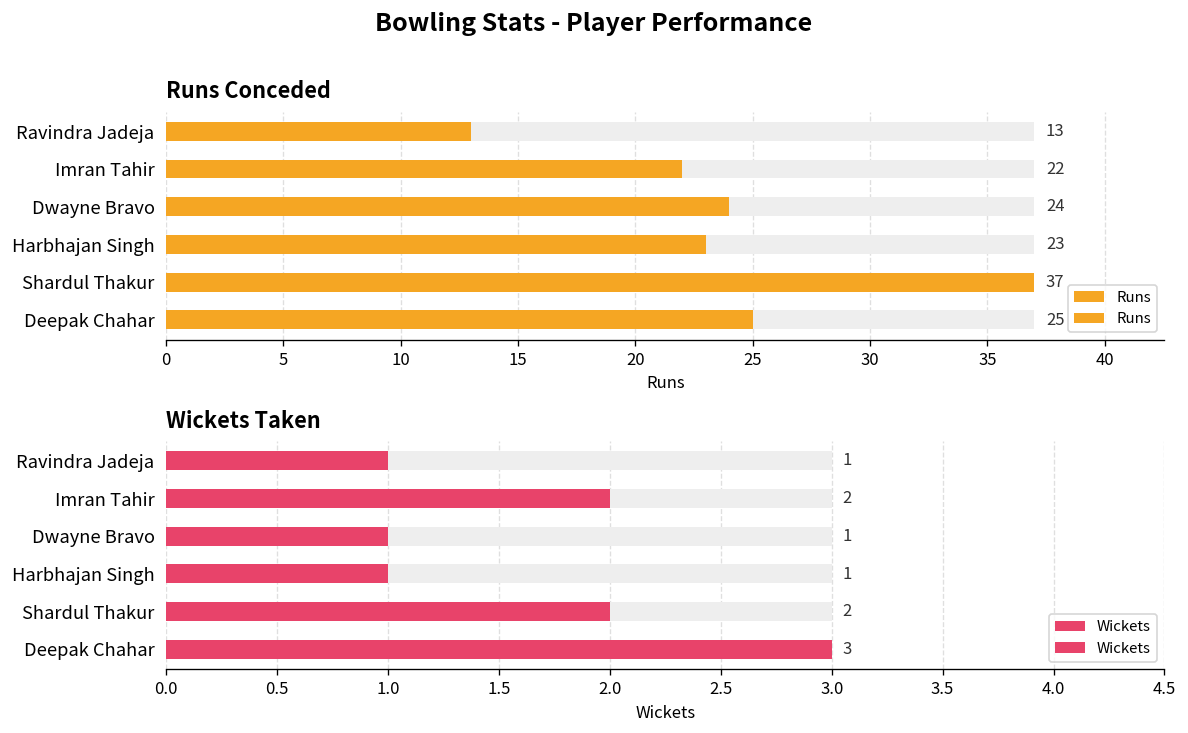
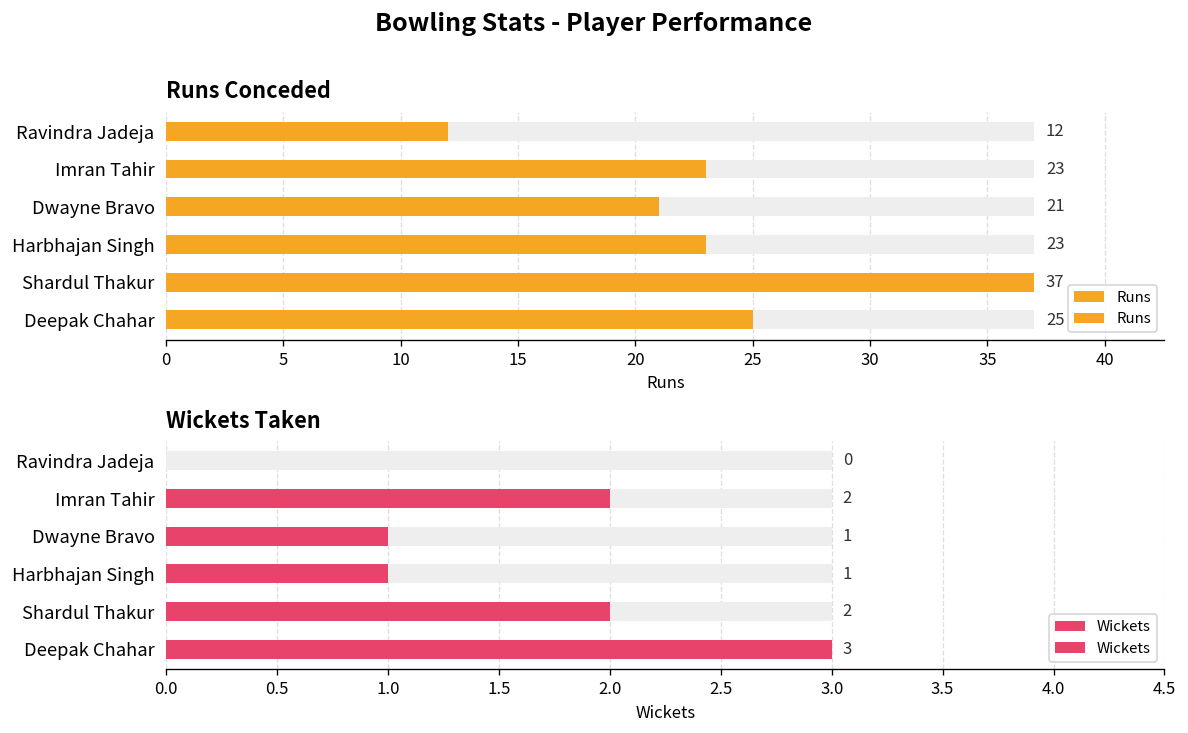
  {
    "Runs Conceded": {
      "Runs": {
-       "Ravindra Jadeja": 13,
-       "Imran Tahir": 22,
-       "Dwayne Bravo": 24,
+       "Ravindra Jadeja": 12,
+       "Imran Tahir": 23,
+       "Dwayne Bravo": 21,
        "Shardul Thakur": 37
      }
    },
    "Wickets Taken": {
      "Wickets": {
-       "Ravindra Jadeja": 1,
+       "Ravindra Jadeja": 0,
        "Deepak Chahar": 3
      }
    }
  }
